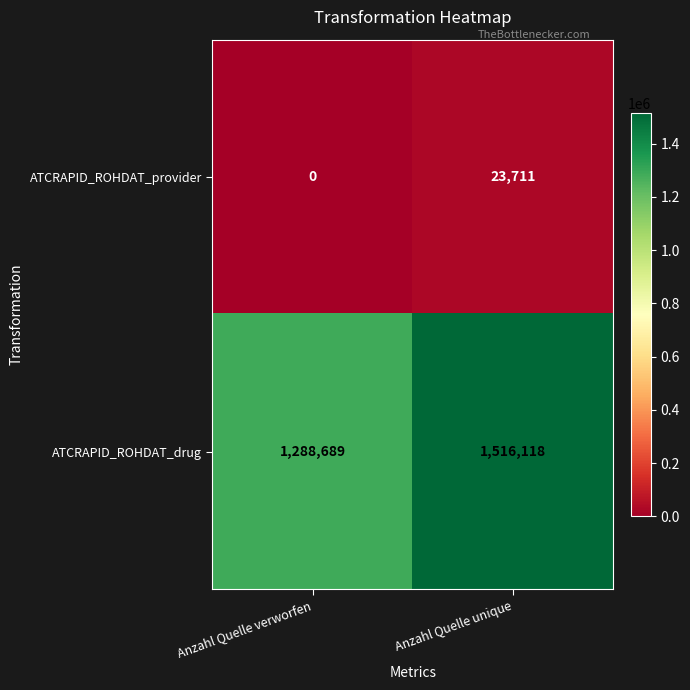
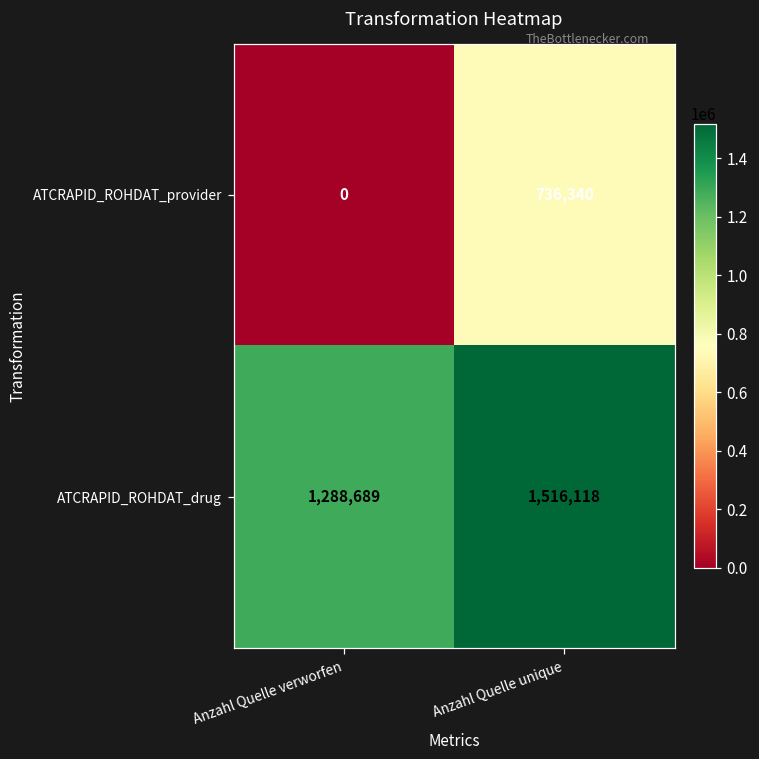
  {
    "ATCRAPID_ROHDAT_provider": {
      "Anzahl Quelle verworfen": "0",
-     "Anzahl Quelle unique": "23,711"
+     "Anzahl Quelle unique": "736,340"
    },
    "ATCRAPID_ROHDAT_drug": {
      "Anzahl Quelle verworfen": "1,288,689",
      "Anzahl Quelle unique": "1,516,118"
    }
  }
